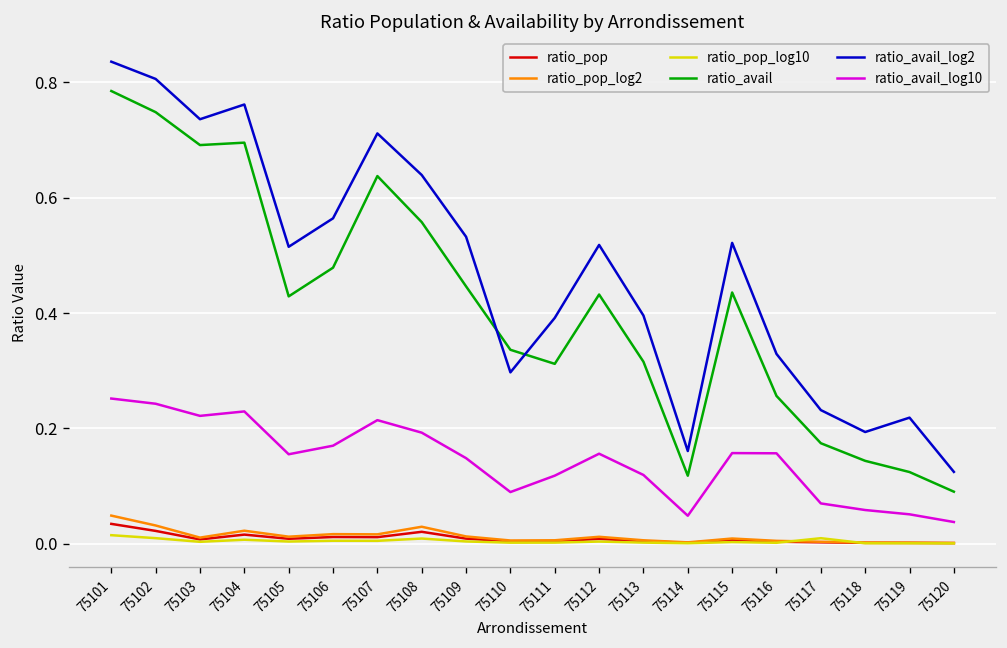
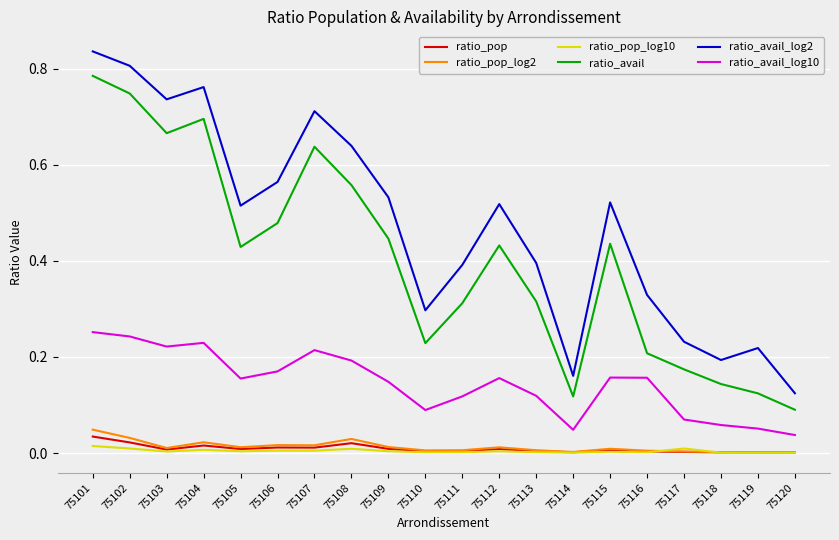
  {
    "ratio_pop": {
      "75101": 0.03,
      "75102": 0.02,
      "75104": 0.02,
      "75108": 0.02
    },
    "ratio_pop_log2": {
      "75101": 0.05,
      "75102": 0.03,
      "75104": 0.02,
      "75108": 0.03
    },
    "ratio_pop_log10": {
      "75101": 0.01,
      "75102": 0.01,
      "75104": 0.01,
      "75106": 0.00,
      "75107": 0.00,
      "75108": 0.01,
      "75117": 0.01
    },
    "ratio_avail": {
      "75101": 0.79,
      "75102": 0.75,
-     "75103": 0.69,
+     "75103": 0.67,
      "75104": 0.70,
      "75105": 0.43,
      "75106": 0.48,
      "75107": 0.64,
      "75108": 0.56,
      "75109": 0.45,
-     "75110": 0.34,
+     "75110": 0.23,
      "75111": 0.31,
      "75112": 0.43,
      "75113": 0.32,
      "75114": 0.12,
      "75115": 0.44,
-     "75116": 0.26,
+     "75116": 0.21,
      "75117": 0.17,
      "75118": 0.14,
      "75119": 0.12,
      "75120": 0.09
    },
    "ratio_avail_log2": {
      "75101": 0.84,
      "75102": 0.81,
      "75103": 0.74,
      "75104": 0.76,
      "75105": 0.51,
      "75106": 0.56,
      "75107": 0.71,
      "75108": 0.64,
      "75109": 0.53,
      "75110": 0.30,
      "75111": 0.39,
      "75112": 0.52,
      "75113": 0.40,
      "75114": 0.16,
      "75115": 0.52,
      "75116": 0.33,
      "75117": 0.23,
      "75118": 0.19,
      "75119": 0.22,
      "75120": 0.12
    },
    "ratio_avail_log10": {
      "75101": 0.25,
      "75102": 0.24,
      "75103": 0.22,
      "75104": 0.23,
      "75105": 0.16,
      "75106": 0.17,
      "75107": 0.21,
      "75108": 0.19,
      "75109": 0.15,
      "75110": 0.09,
      "75111": 0.12,
      "75112": 0.16,
      "75113": 0.12,
      "75114": 0.05,
      "75115": 0.16,
      "75116": 0.16,
      "75117": 0.07,
      "75118": 0.06,
      "75119": 0.05,
      "75120": 0.04
    }
  }
